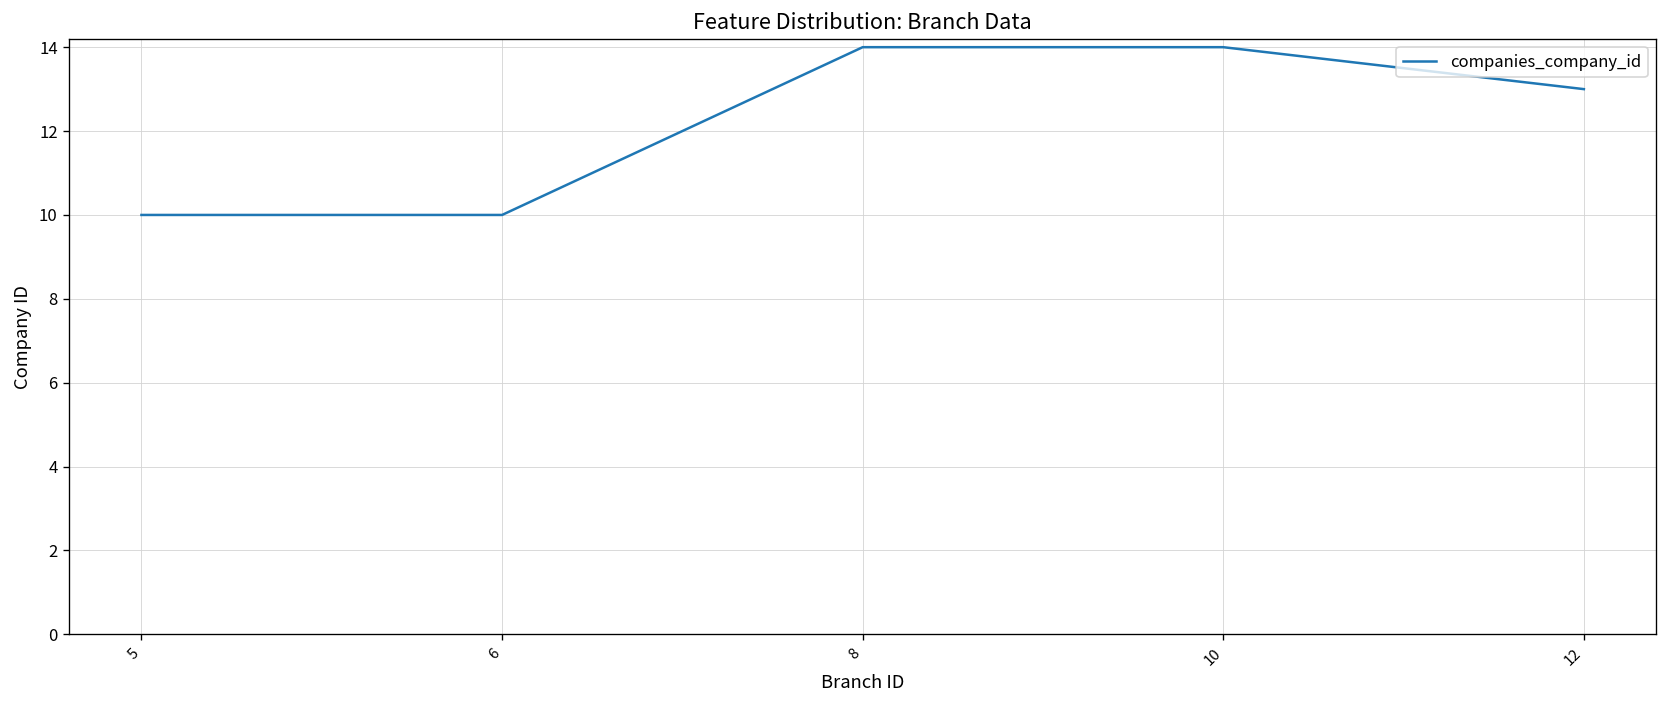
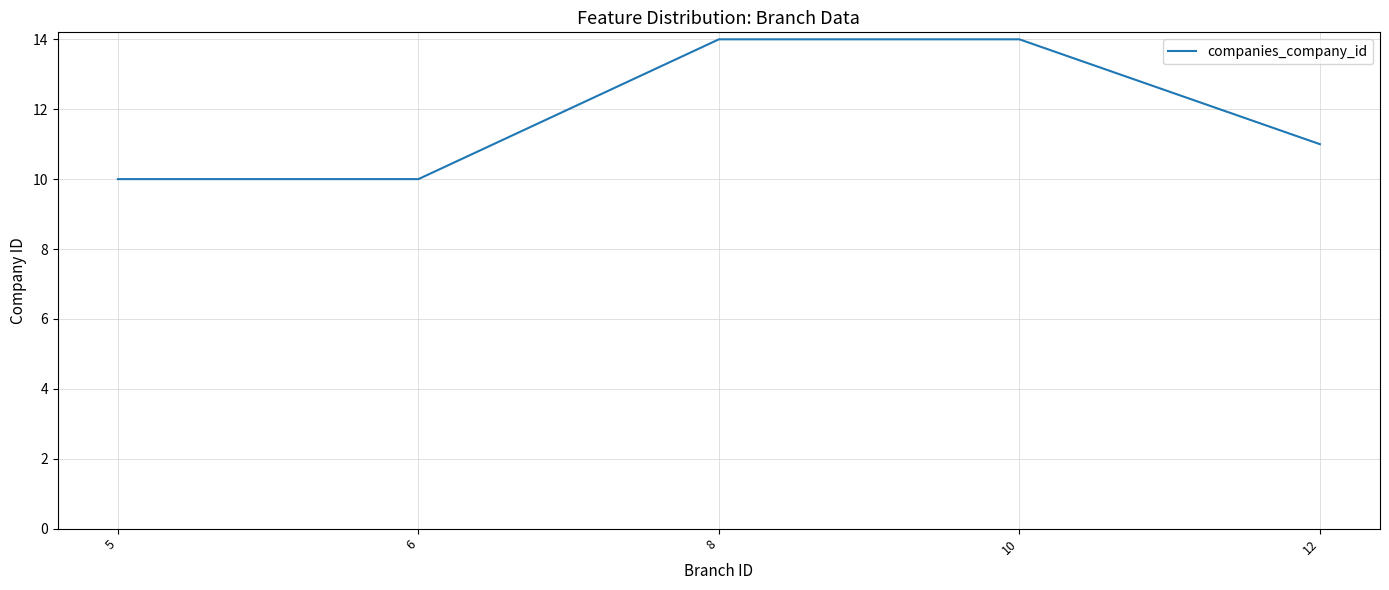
  {
    "5": 10,
    "6": 10,
    "8": 14,
    "10": 14,
-   "12": 13
+   "12": 11
  }
